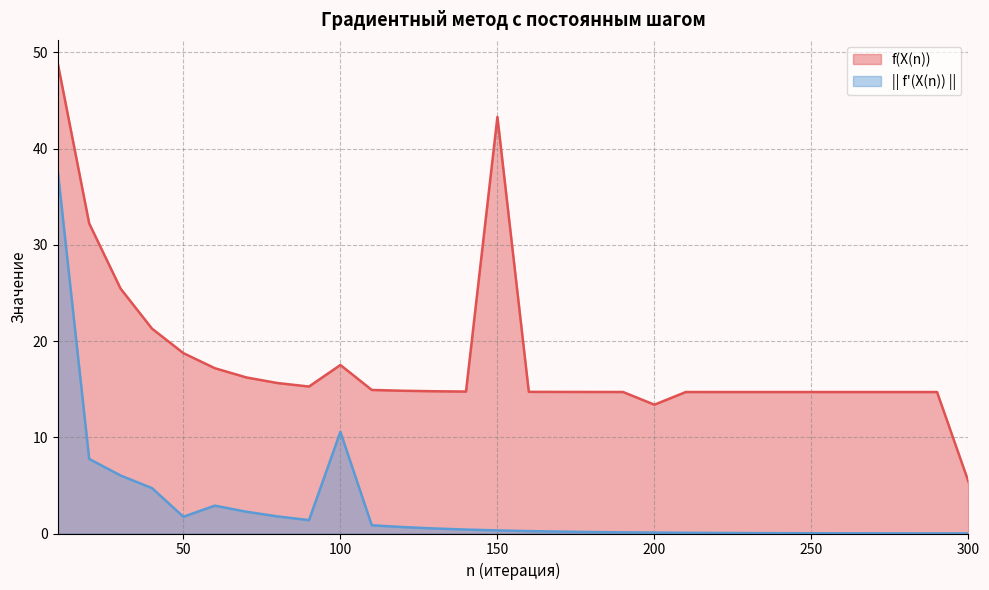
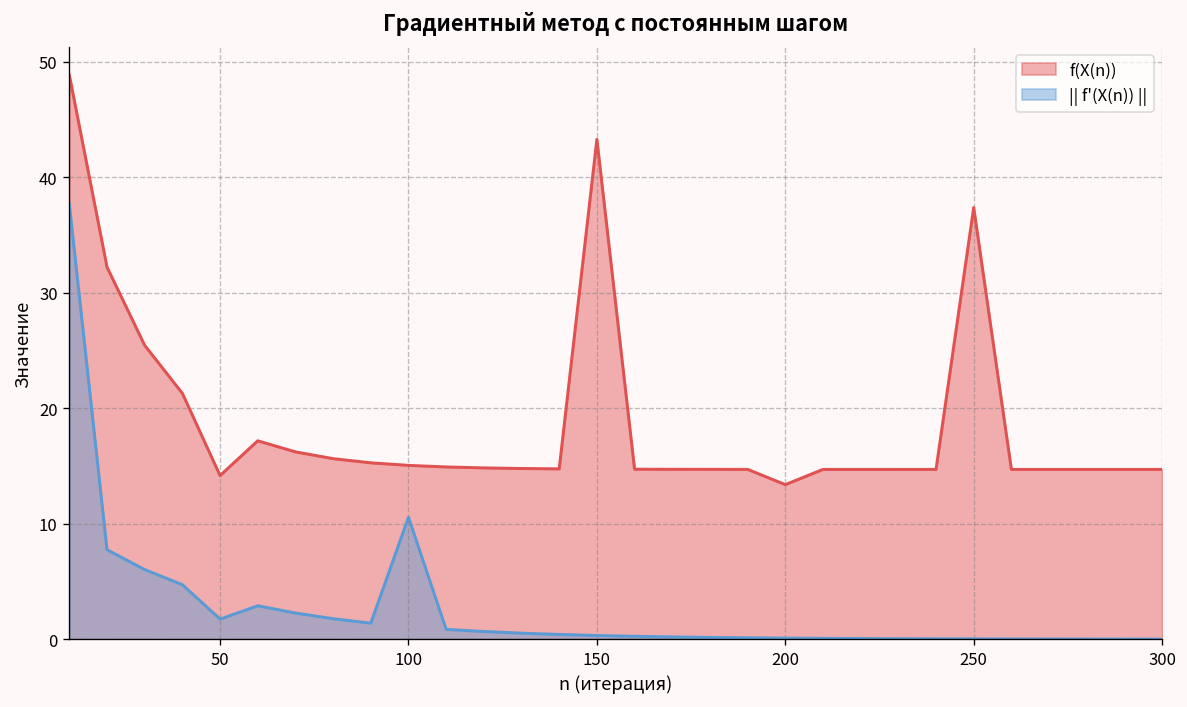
  {
    "f(X(n))": {
-     "50": 19,
-     "100": 18,
+     "50": 14,
+     "100": 15,
      "150": 43,
      "200": 13,
-     "250": 15,
-     "300": 5
+     "250": 37,
+     "300": 15
    },
    "|| f'(X(n)) ||": {
      "50": 2,
      "100": 11,
      "150": 0,
      "200": 0,
      "250": 0,
      "300": 0
    }
  }
